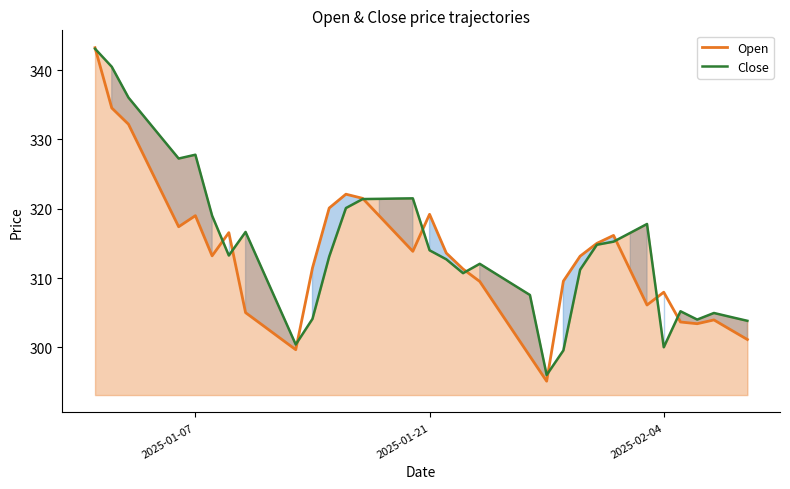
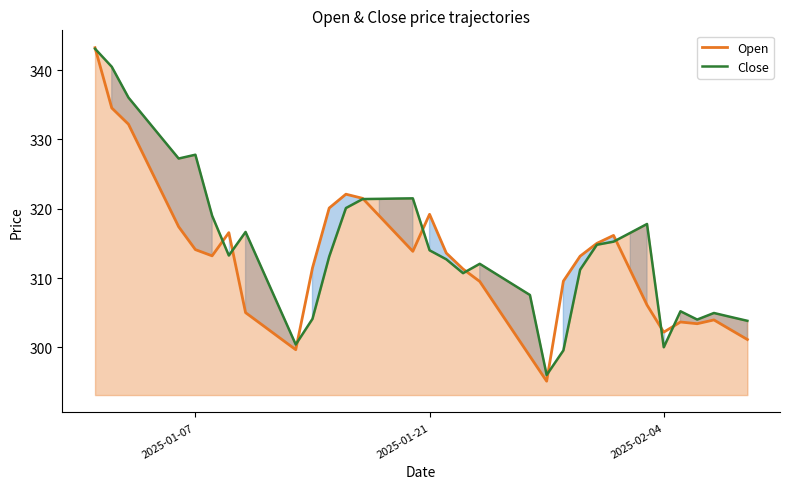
  {
    "Open": {
-     "2025-01-07": 319,
+     "2025-01-07": 314,
      "2025-01-21": 319,
-     "2025-02-04": 308
+     "2025-02-04": 302
    },
    "Close": {
      "2025-01-07": 328,
      "2025-01-21": 314,
      "2025-02-04": 300
    }
  }
